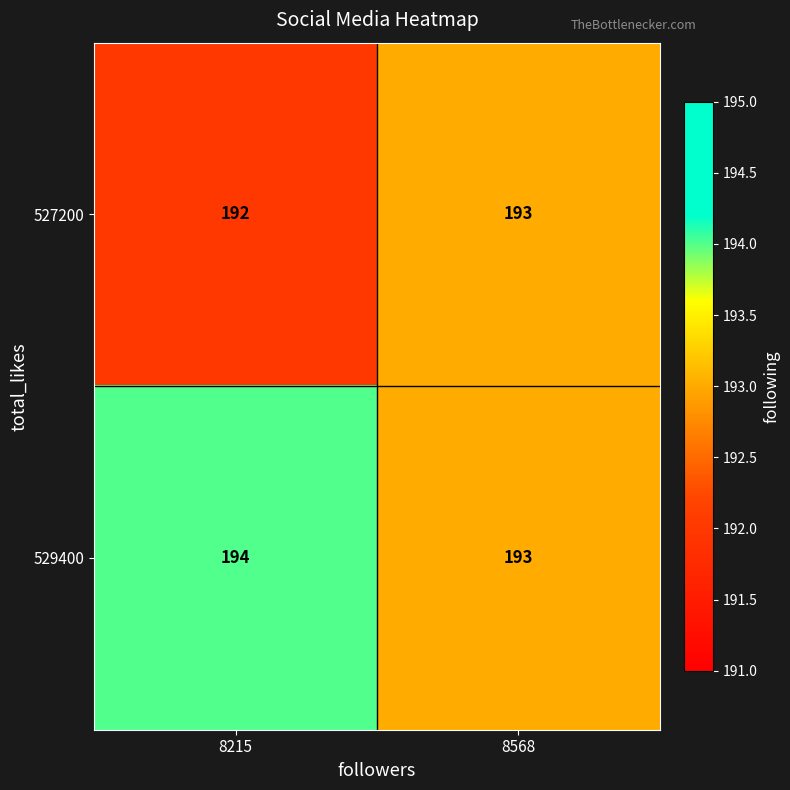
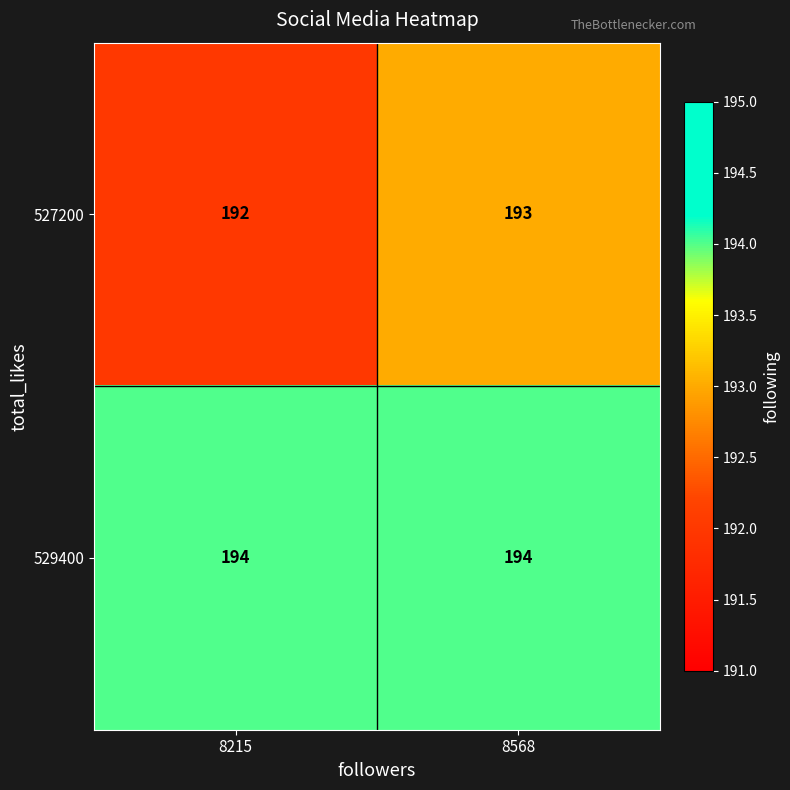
  {
    "527200": {
      "8215": 192,
      "8568": 193
    },
    "529400": {
      "8215": 194,
-     "8568": 193
+     "8568": 194
    }
  }
